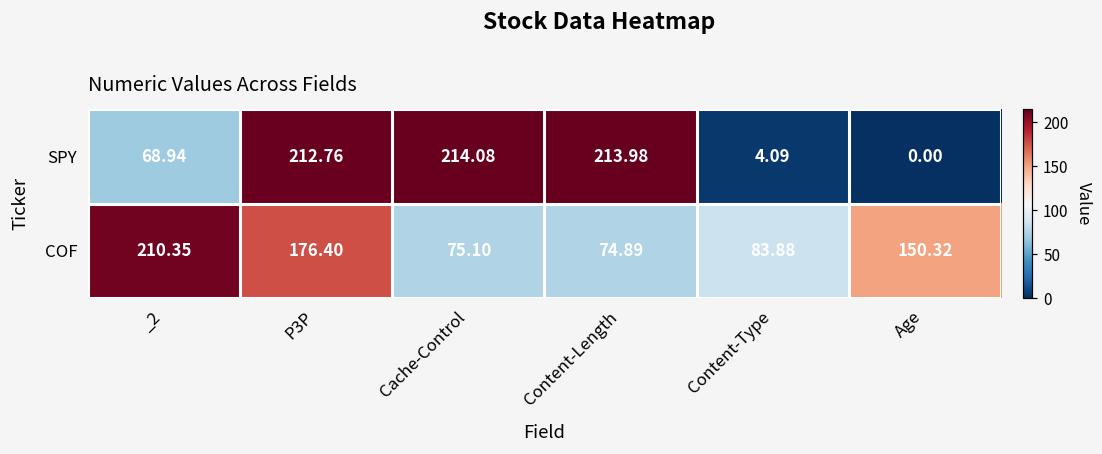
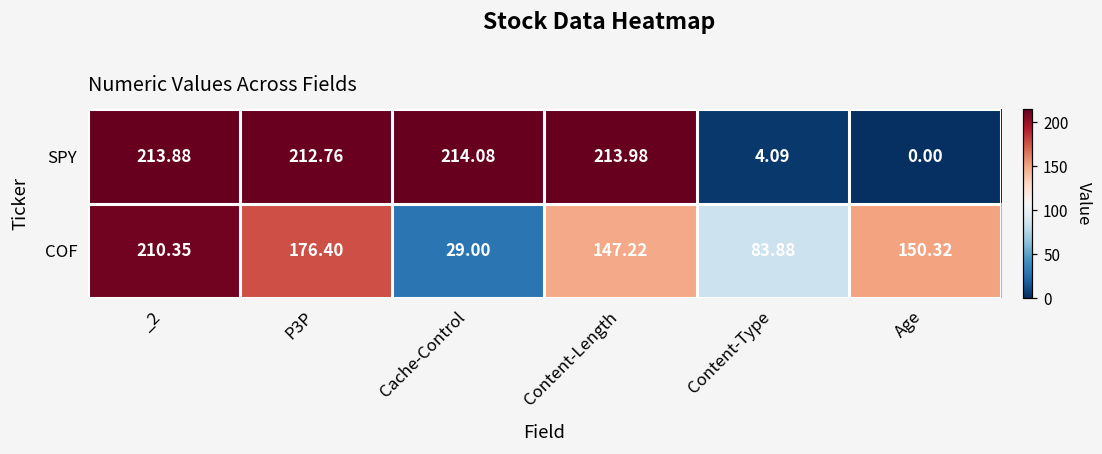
  {
    "SPY": {
-     "_2": 68.94,
+     "_2": 213.88,
      "P3P": 212.76,
      "Cache-Control": 214.08,
      "Content-Length": 213.98,
      "Content-Type": 4.09,
      "Age": 0.00
    },
    "COF": {
      "_2": 210.35,
      "P3P": 176.40,
-     "Cache-Control": 75.10,
-     "Content-Length": 74.89,
+     "Cache-Control": 29.00,
+     "Content-Length": 147.22,
      "Content-Type": 83.88,
      "Age": 150.32
    }
  }
